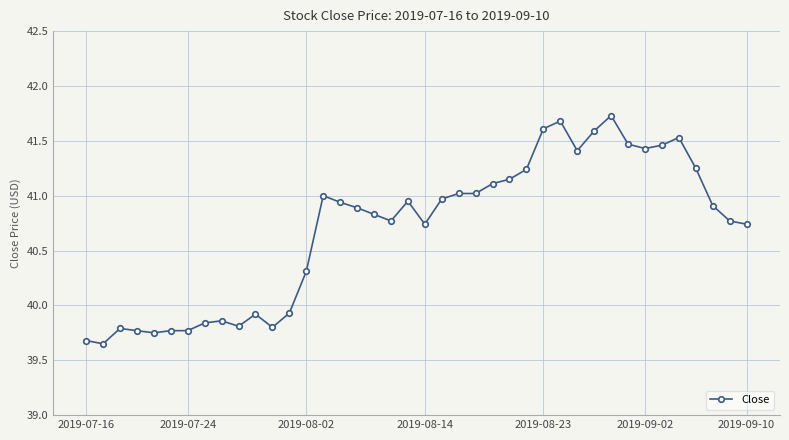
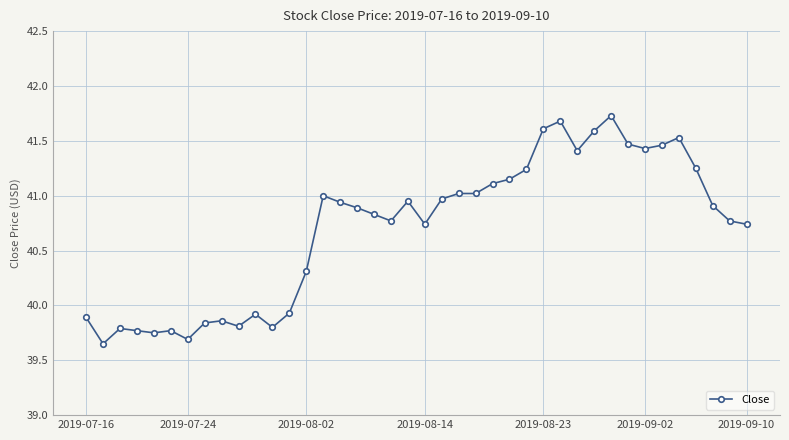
  {
-   "2019-07-16": 39.68,
-   "2019-07-24": 39.77,
+   "2019-07-16": 39.89,
+   "2019-07-24": 39.69,
    "2019-08-02": 40.31,
    "2019-08-14": 40.74,
    "2019-08-23": 41.61,
    "2019-09-02": 41.43,
    "2019-09-10": 40.74
  }
